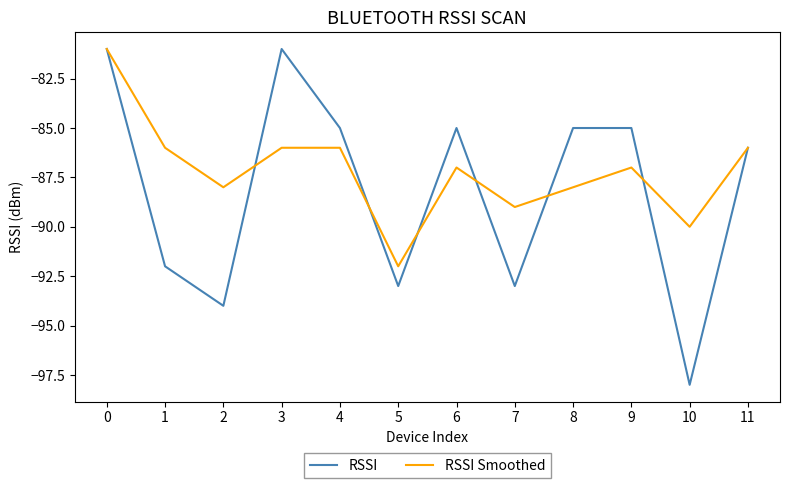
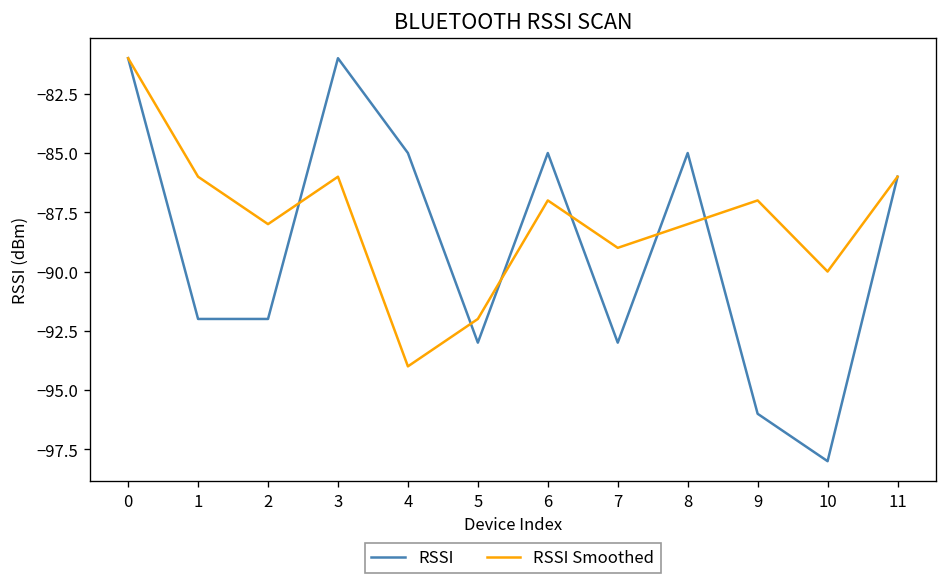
  {
    "RSSI": {
      "1": -92,
-     "2": -94,
+     "2": -92,
      "3": -81,
      "4": -85,
      "5": -93,
      "6": -85,
      "7": -93,
      "8": -85,
-     "9": -85,
+     "9": -96,
      "10": -98
    },
    "RSSI Smoothed": {
      "1": -86,
      "2": -88,
      "3": -86,
-     "4": -86,
+     "4": -94,
      "5": -92,
      "6": -87,
      "7": -89,
      "8": -88,
      "9": -87,
      "10": -90
    }
  }
